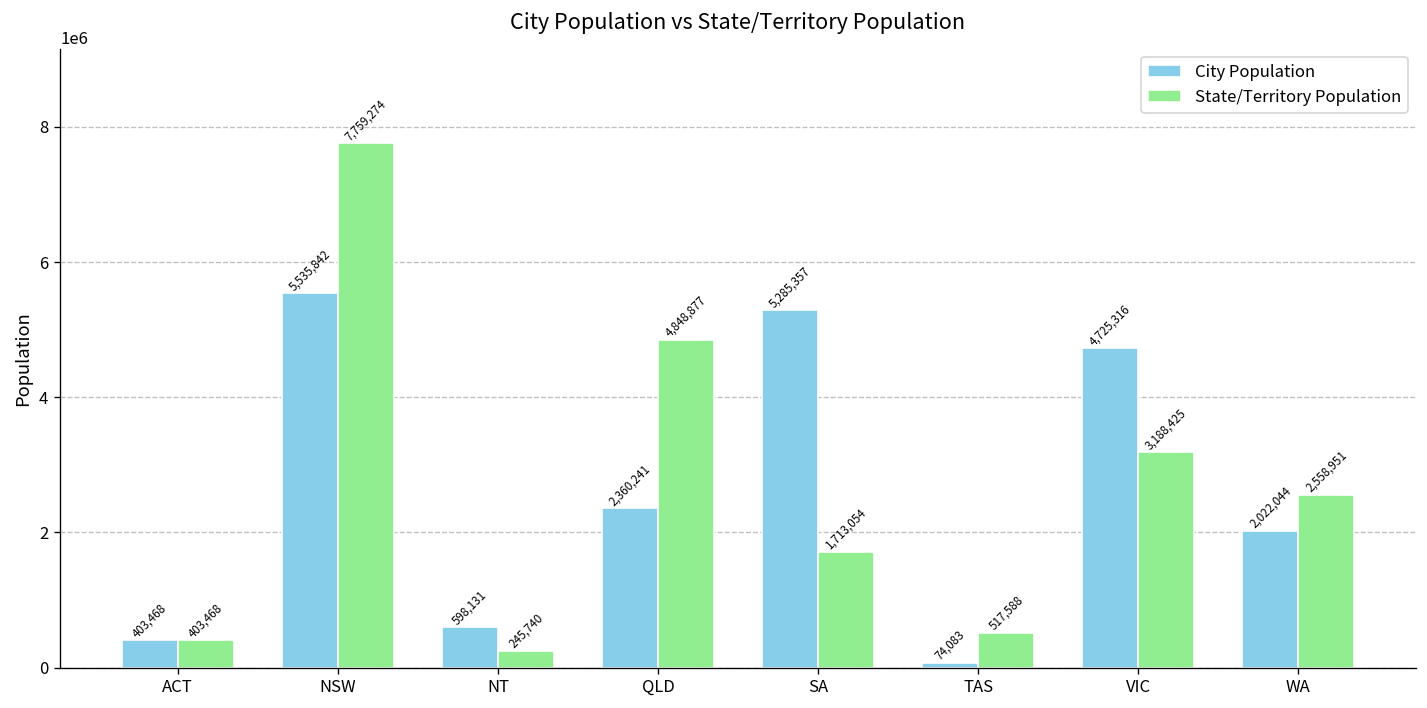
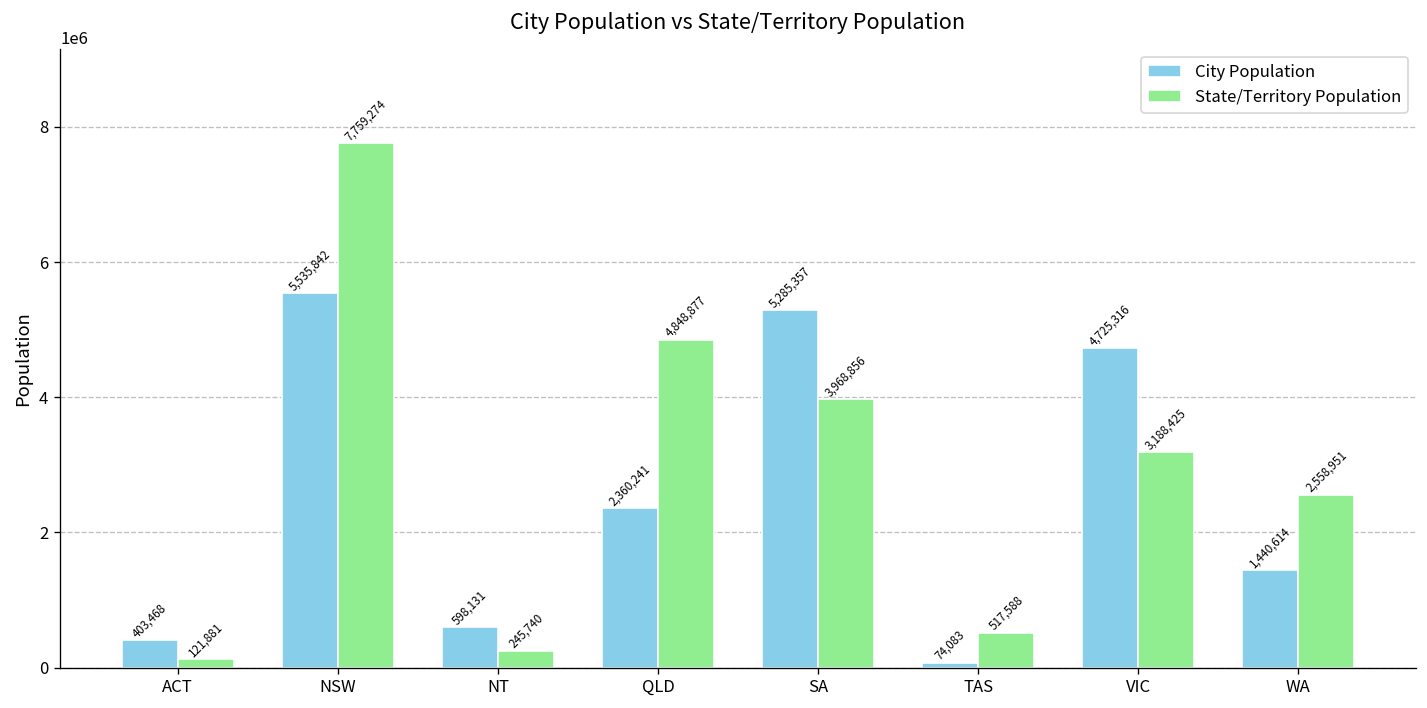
  {
    "City Population": {
      "ACT": "403,468",
      "NSW": "5,535,842",
      "NT": "598,131",
      "QLD": "2,360,241",
      "SA": "5,285,357",
      "TAS": "74,083",
      "VIC": "4,725,316",
-     "WA": "2,022,044"
+     "WA": "1,440,614"
    },
    "State/Territory Population": {
-     "ACT": "403,468",
+     "ACT": "121,881",
      "NSW": "7,759,274",
      "NT": "245,740",
      "QLD": "4,848,877",
-     "SA": "1,713,054",
+     "SA": "3,968,856",
      "TAS": "517,588",
      "VIC": "3,188,425",
      "WA": "2,558,951"
    }
  }
